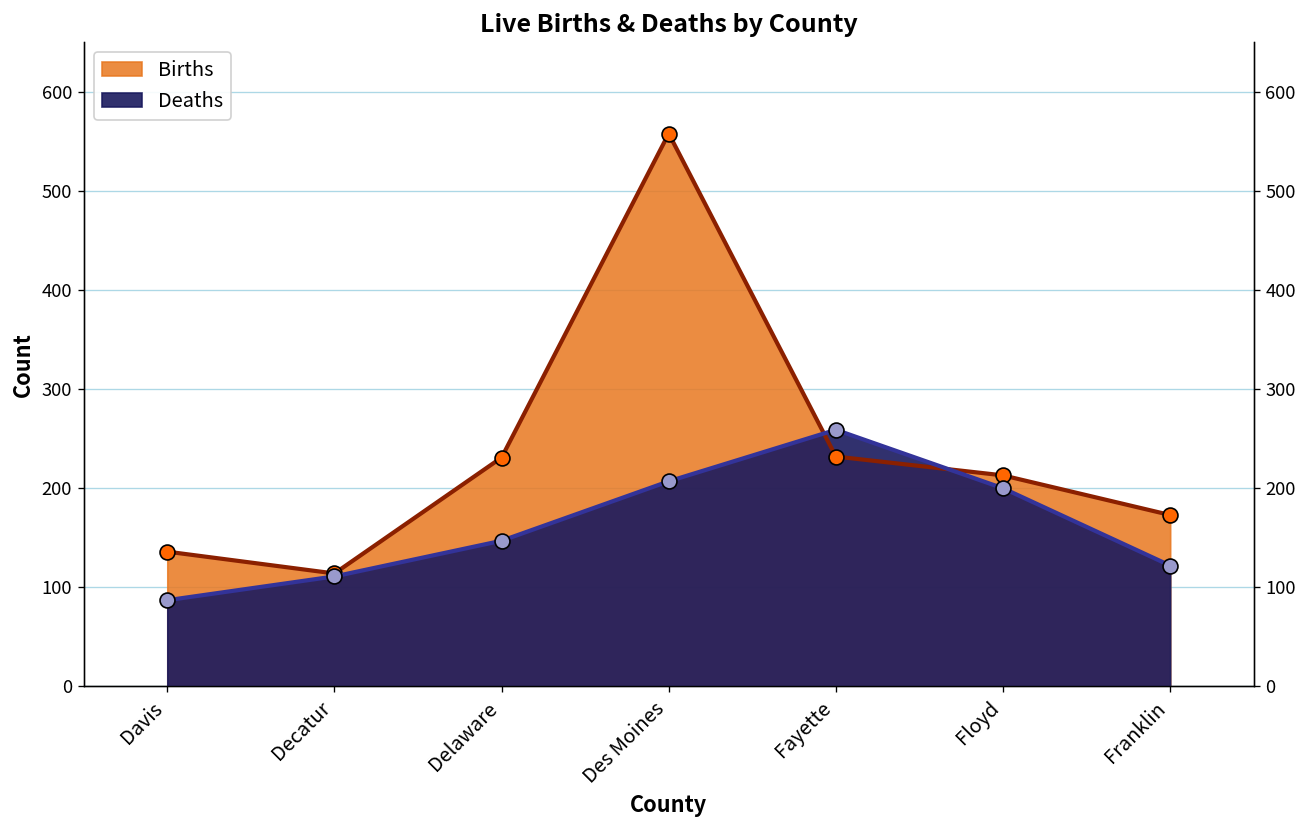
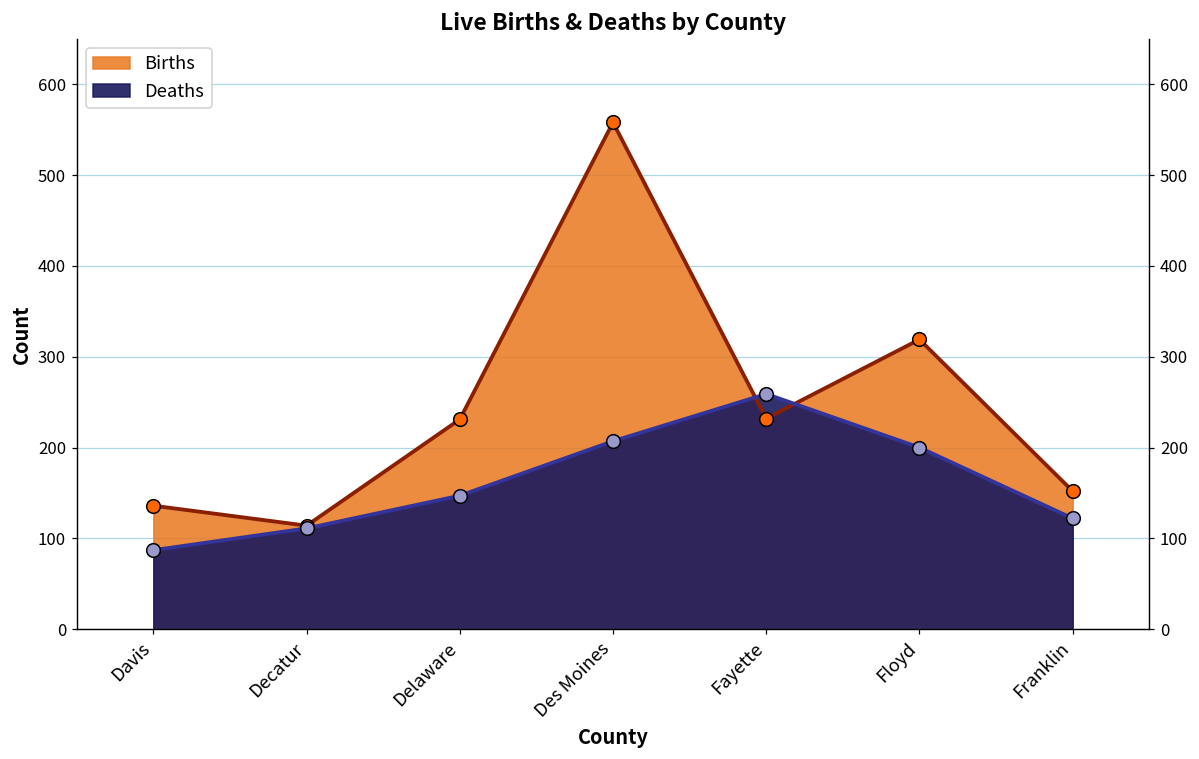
  {
    "Births": {
      "Davis": 140,
      "Delaware": 230,
      "Des Moines": 560,
      "Fayette": 230,
-     "Floyd": 210,
-     "Franklin": 170
+     "Floyd": 320,
+     "Franklin": 150
    },
    "Deaths": {
      "Davis": 90,
      "Delaware": 150,
      "Des Moines": 210,
      "Fayette": 260,
      "Floyd": 200,
      "Franklin": 120
    }
  }
